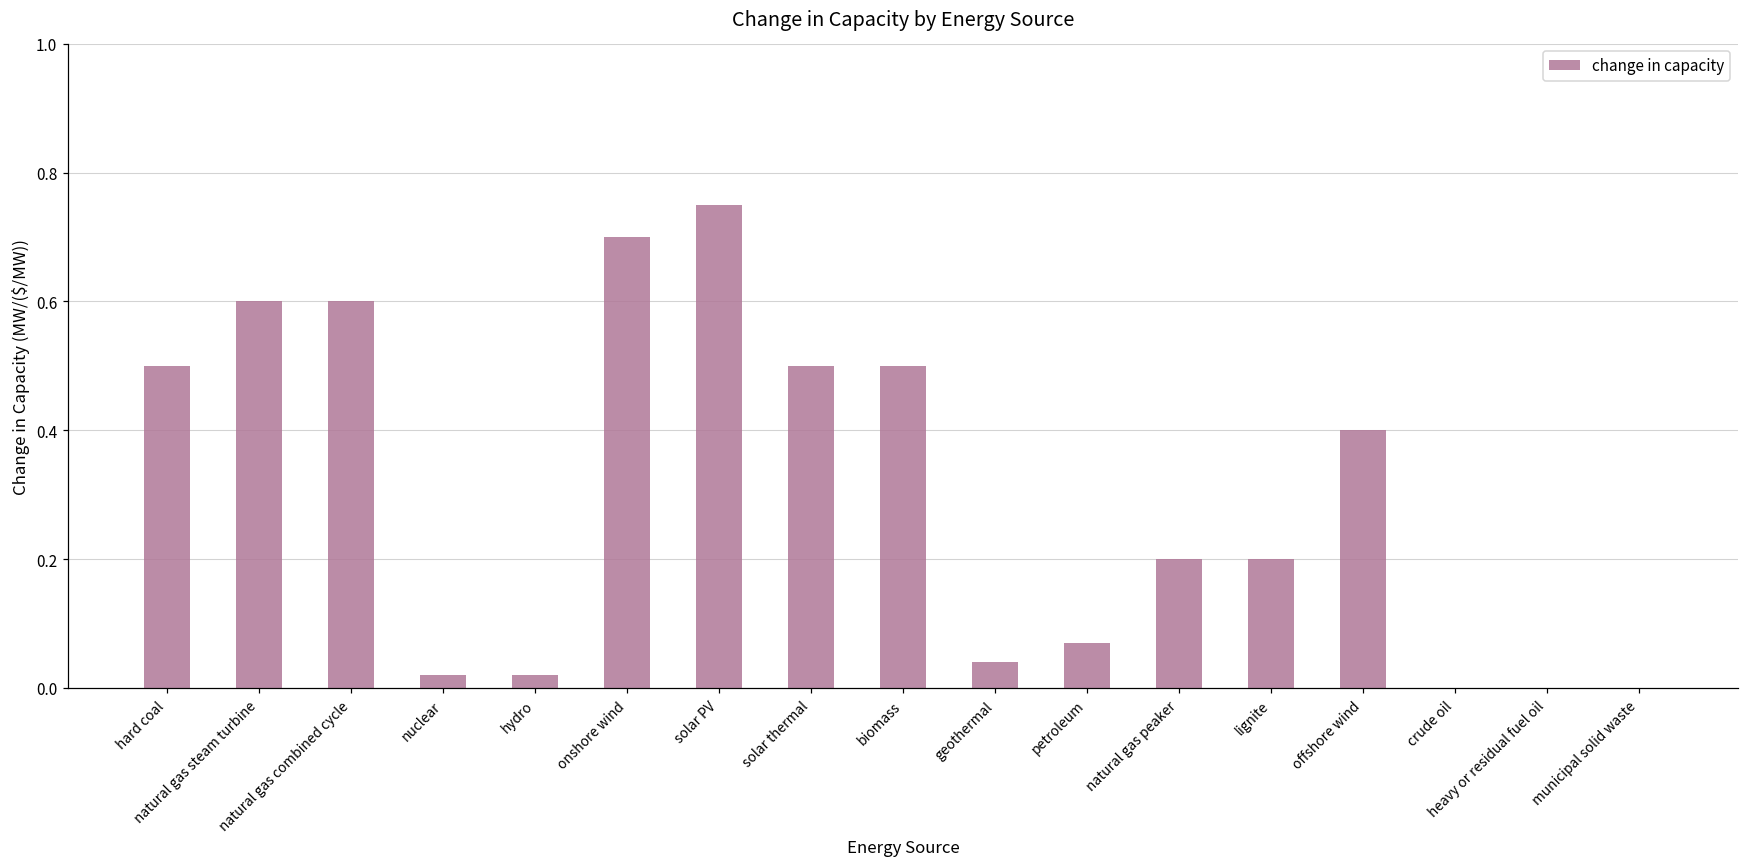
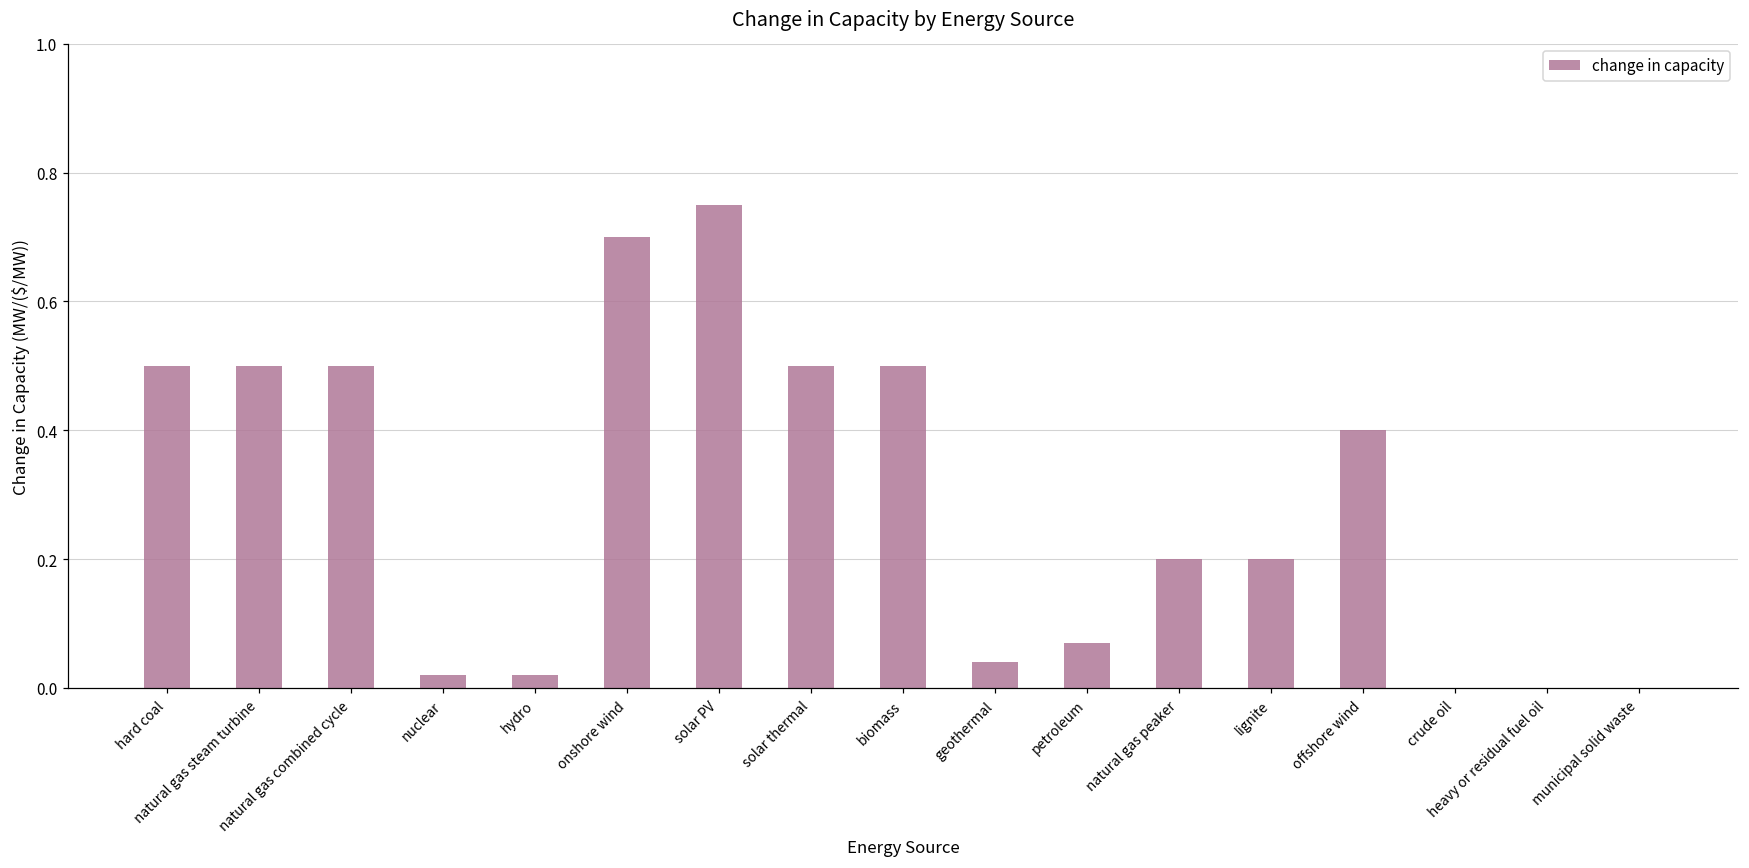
  {
    "hard coal": 0.5,
-   "natural gas steam turbine": 0.6,
-   "natural gas combined cycle": 0.6,
+   "natural gas steam turbine": 0.5,
+   "natural gas combined cycle": 0.5,
    "nuclear": 0.02,
    "hydro": 0.02,
    "onshore wind": 0.7,
    "solar PV": 0.75,
    "solar thermal": 0.5,
    "biomass": 0.5,
    "geothermal": 0.04,
    "petroleum": 0.07,
    "natural gas peaker": 0.2,
    "lignite": 0.2,
    "offshore wind": 0.4,
    "crude oil": 0.0,
    "heavy or residual fuel oil": 0.0,
    "municipal solid waste": 0.0
  }
